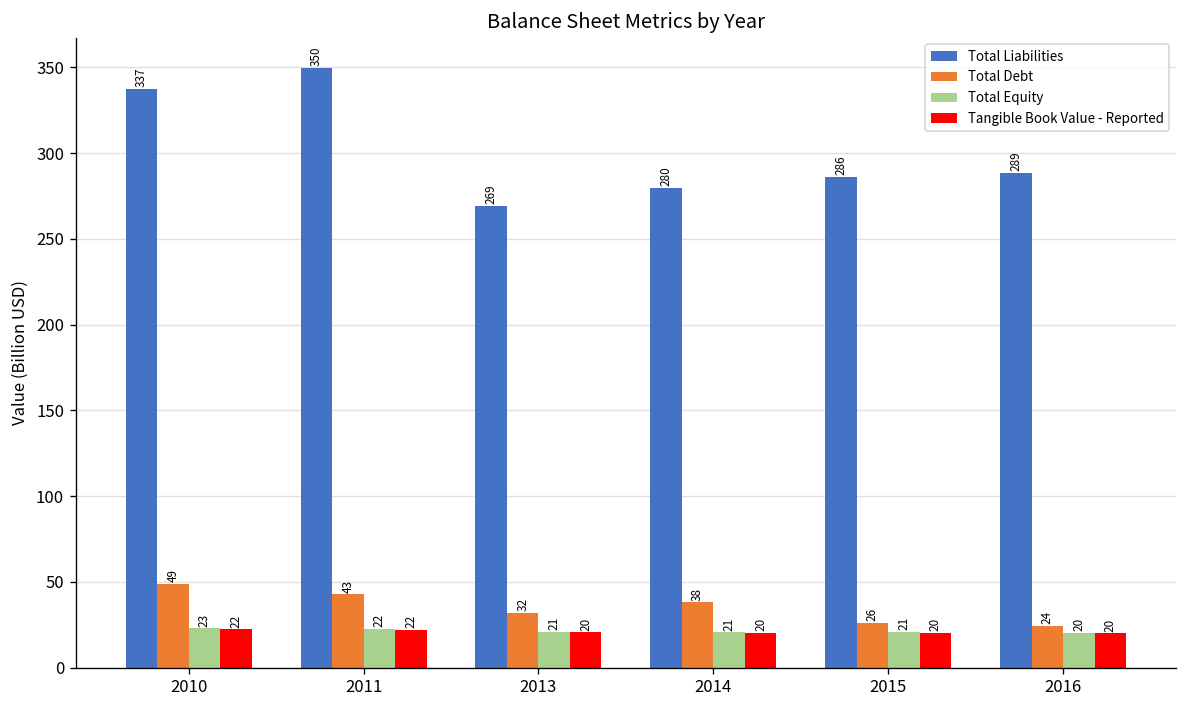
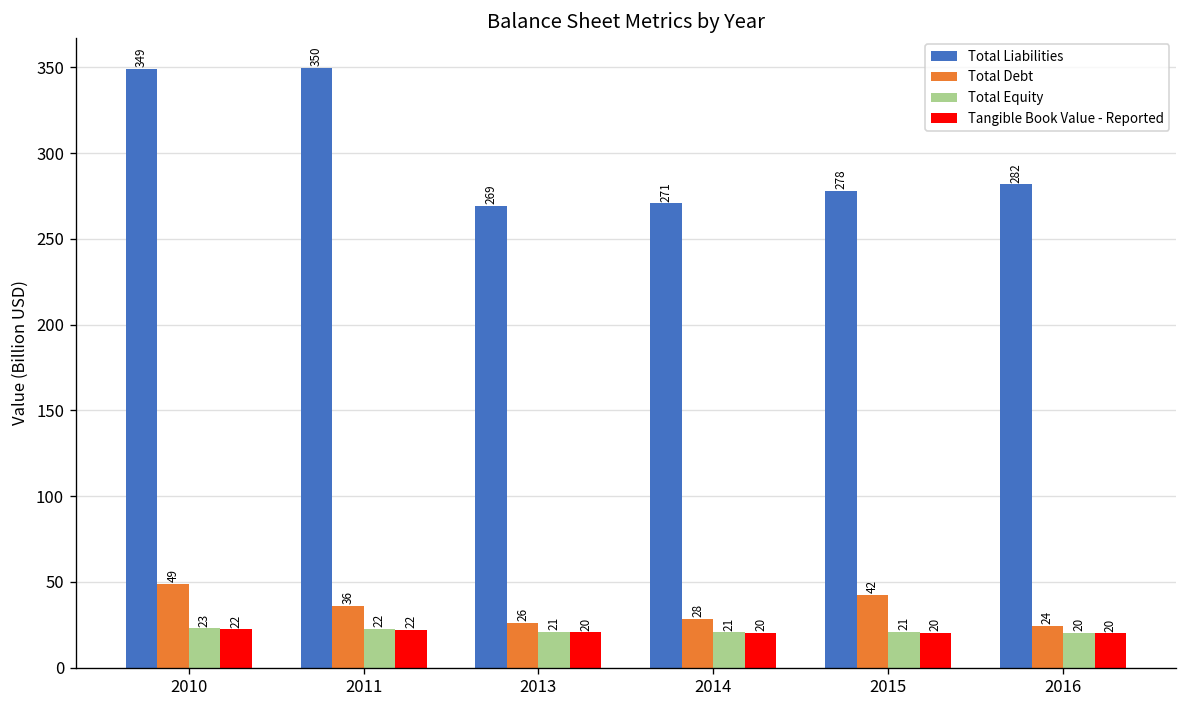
  {
    "Total Liabilities": {
-     "2010": 337,
+     "2010": 349,
      "2011": 350,
      "2013": 269,
-     "2014": 280,
-     "2015": 286,
-     "2016": 289
+     "2014": 271,
+     "2015": 278,
+     "2016": 282
    },
    "Total Debt": {
      "2010": 49,
-     "2011": 43,
-     "2013": 32,
-     "2014": 38,
-     "2015": 26,
+     "2011": 36,
+     "2013": 26,
+     "2014": 28,
+     "2015": 42,
      "2016": 24
    },
    "Total Equity": {
      "2010": 23,
      "2011": 22,
      "2013": 21,
      "2014": 21,
      "2015": 21,
      "2016": 20
    },
    "Tangible Book Value - Reported": {
      "2010": 22,
      "2011": 22,
      "2013": 20,
      "2014": 20,
      "2015": 20,
      "2016": 20
    }
  }
